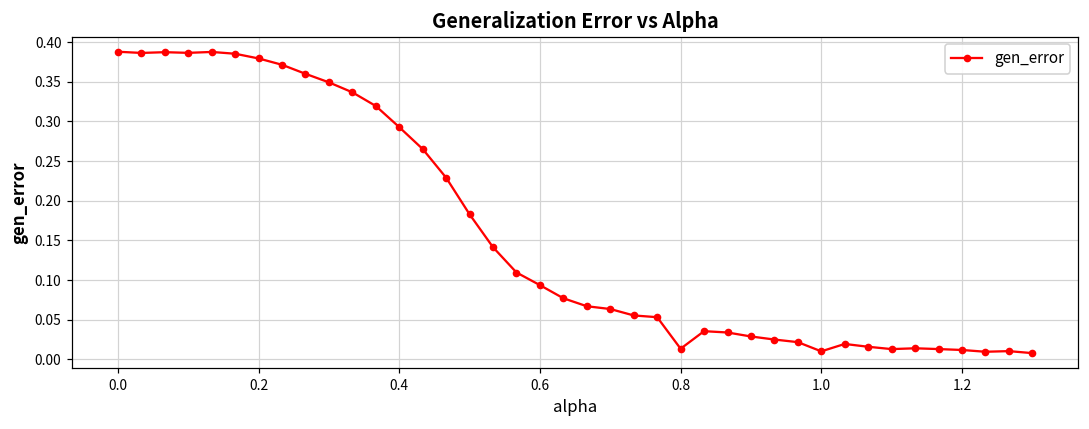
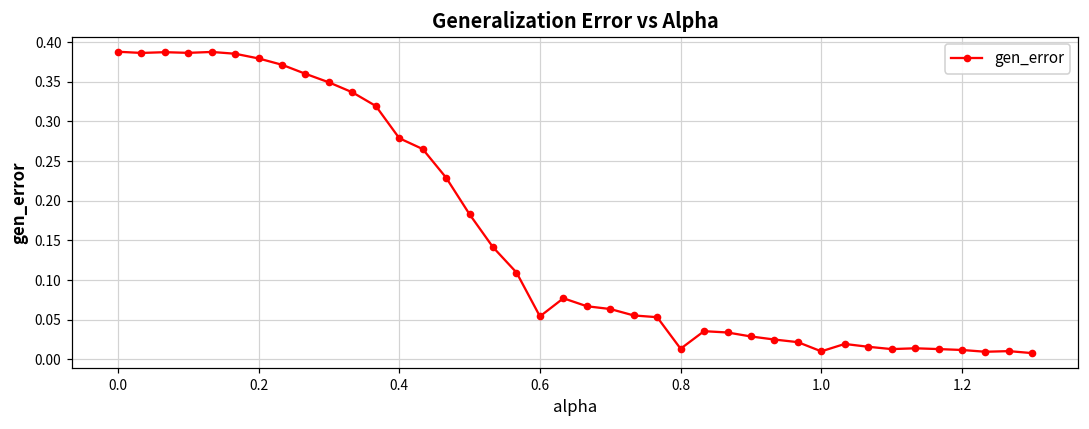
  {
    "0.0": 0.39,
    "0.2": 0.38,
-   "0.4": 0.29,
-   "0.6": 0.09,
+   "0.4": 0.28,
+   "0.6": 0.05,
    "0.8": 0.01,
    "1.0": 0.01,
    "1.2": 0.01
  }
